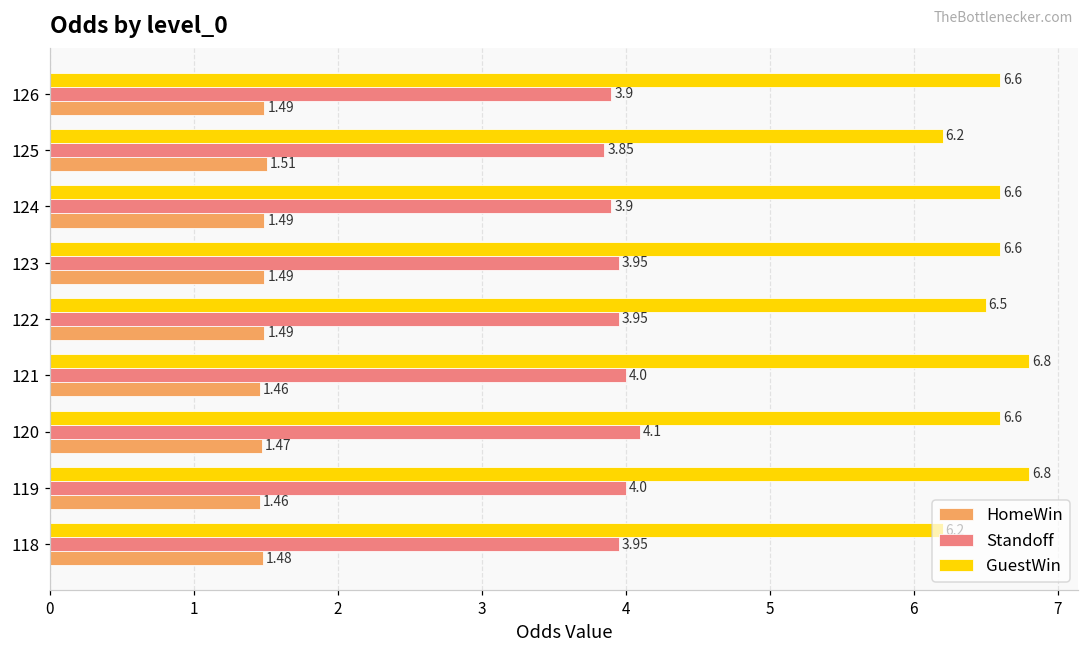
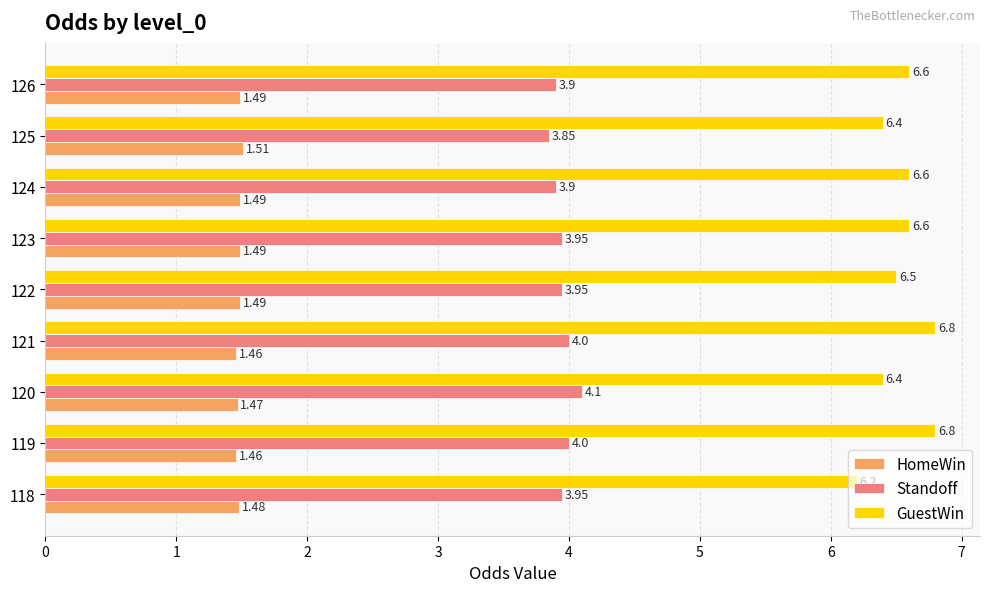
  {
    "GuestWin": {
      "126": 6.6,
-     "125": 6.2,
+     "125": 6.4,
      "124": 6.6,
      "123": 6.6,
      "122": 6.5,
      "121": 6.8,
-     "120": 6.6,
+     "120": 6.4,
      "119": 6.8
    }
  }
